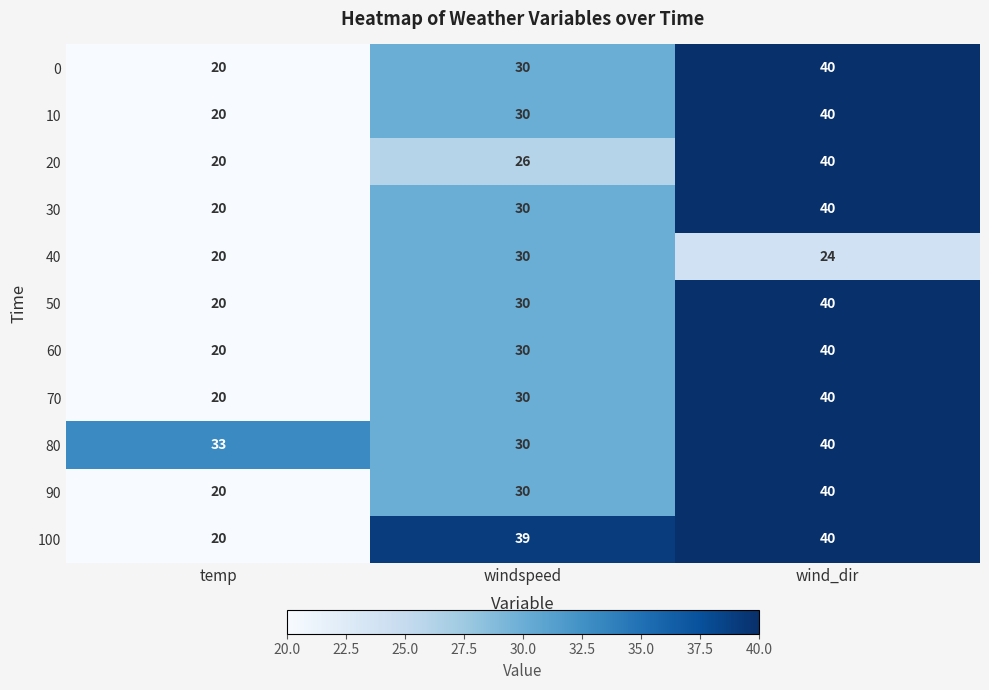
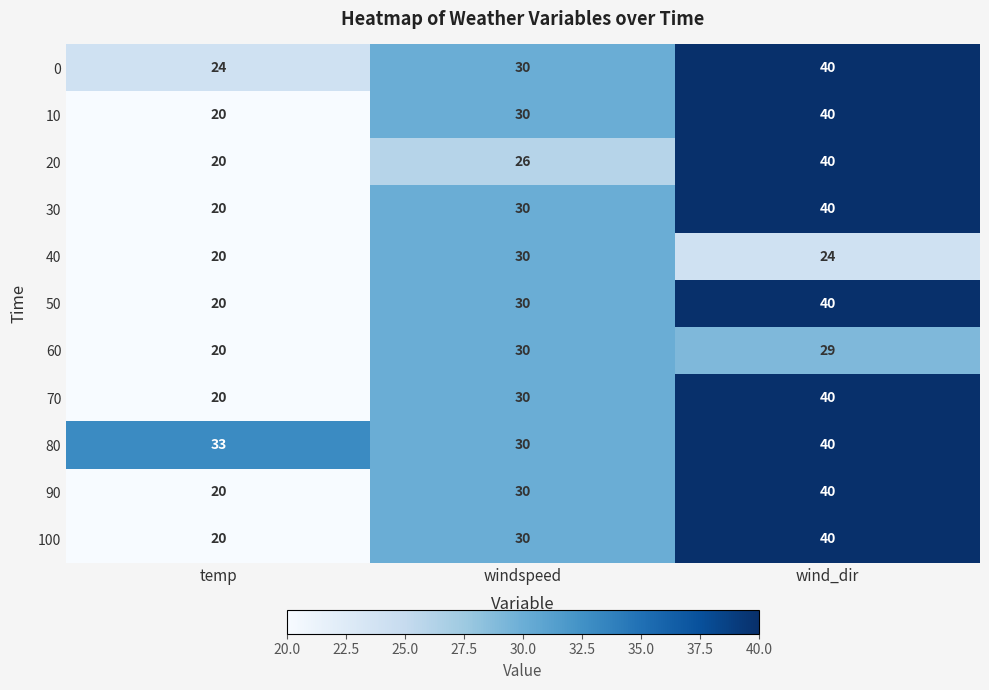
  {
    "0": {
-     "temp": 20,
+     "temp": 24,
      "windspeed": 30,
      "wind_dir": 40
    },
    "10": {
      "temp": 20,
      "windspeed": 30,
      "wind_dir": 40
    },
    "20": {
      "temp": 20,
      "windspeed": 26,
      "wind_dir": 40
    },
    "30": {
      "temp": 20,
      "windspeed": 30,
      "wind_dir": 40
    },
    "40": {
      "temp": 20,
      "windspeed": 30,
      "wind_dir": 24
    },
    "50": {
      "temp": 20,
      "windspeed": 30,
      "wind_dir": 40
    },
    "60": {
      "temp": 20,
      "windspeed": 30,
-     "wind_dir": 40
+     "wind_dir": 29
    },
    "70": {
      "temp": 20,
      "windspeed": 30,
      "wind_dir": 40
    },
    "80": {
      "temp": 33,
      "windspeed": 30,
      "wind_dir": 40
    },
    "90": {
      "temp": 20,
      "windspeed": 30,
      "wind_dir": 40
    },
    "100": {
      "temp": 20,
-     "windspeed": 39,
+     "windspeed": 30,
      "wind_dir": 40
    }
  }
